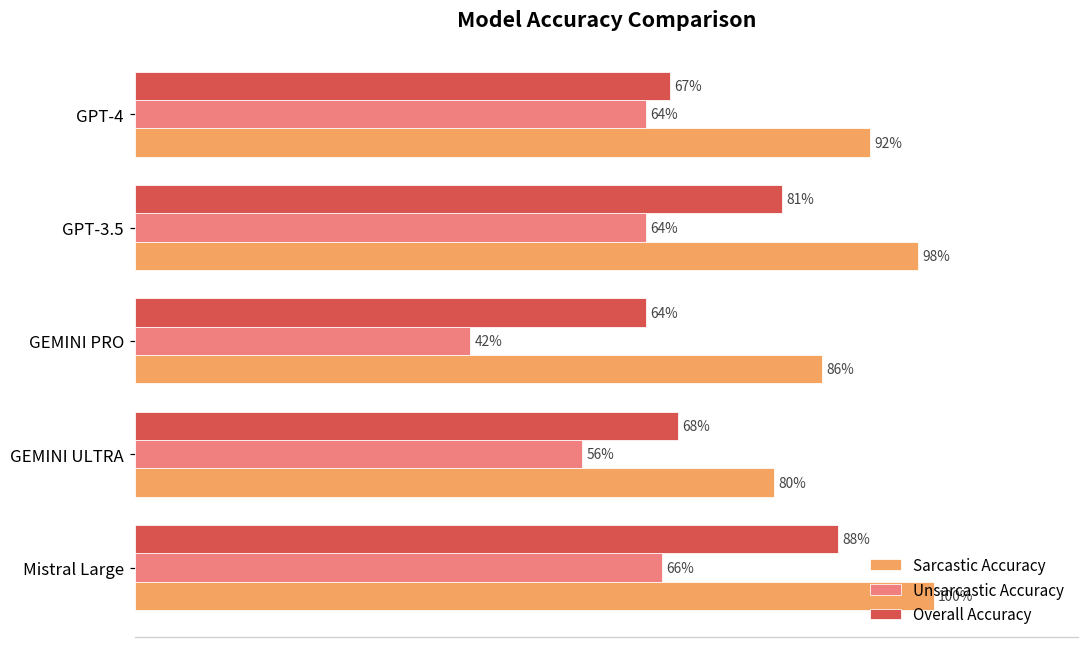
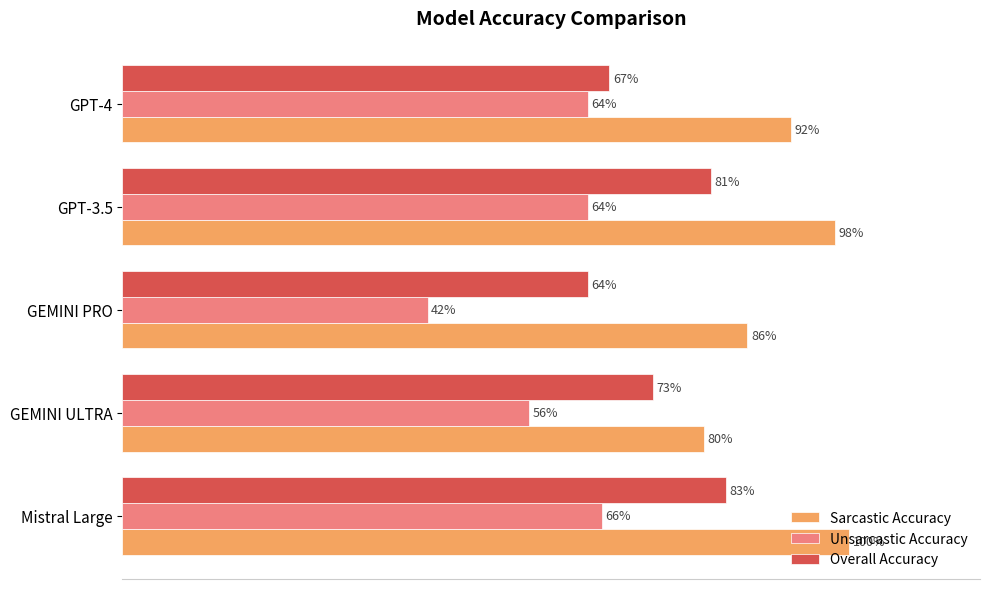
  {
    "Overall Accuracy": {
      "GPT-4": "67%",
      "GPT-3.5": "81%",
      "GEMINI PRO": "64%",
-     "GEMINI ULTRA": "68%",
-     "Mistral Large": "88%"
+     "GEMINI ULTRA": "73%",
+     "Mistral Large": "83%"
    }
  }
